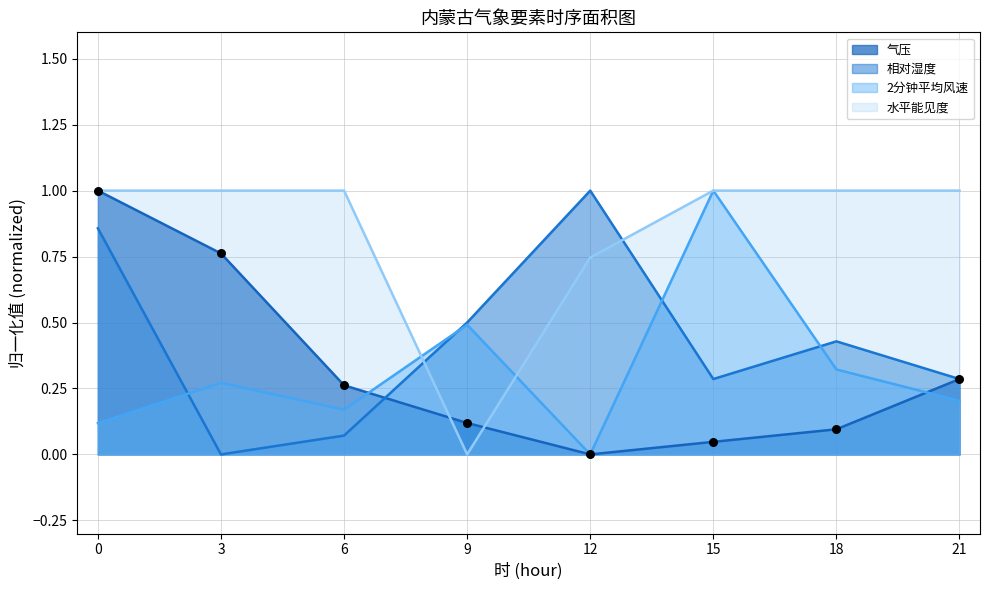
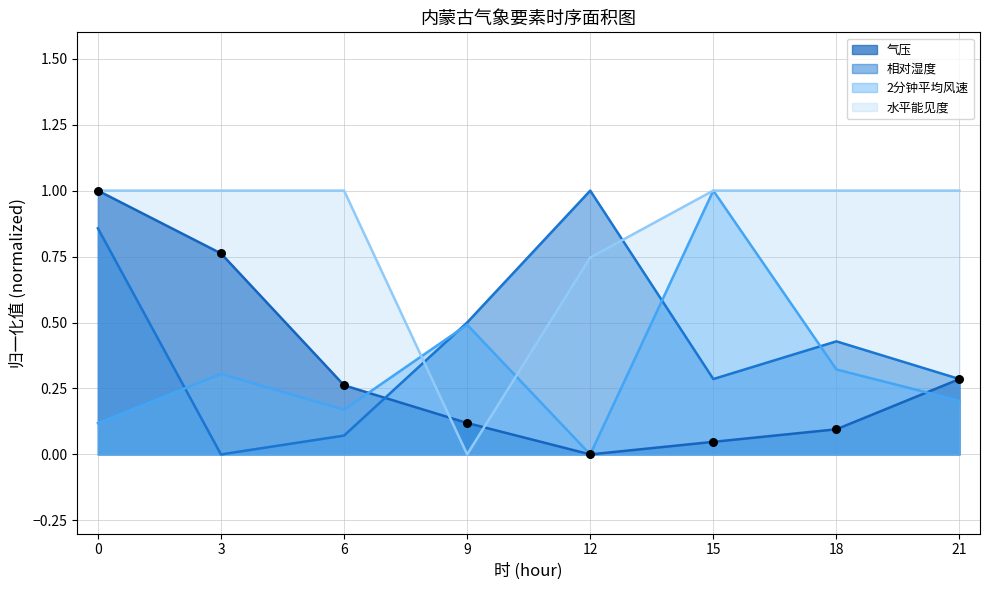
  {
    "2分钟平均风速": {
      "0": 0.12,
-     "3": 0.27,
+     "3": 0.31,
      "6": 0.17,
      "18": 0.32,
      "21": 0.20
    },
    "水平能见度": {
      "3": 1.00,
      "6": 1.00,
      "9": 0.00,
      "12": 0.75,
      "18": 1.00,
      "21": 1.00
    }
  }
